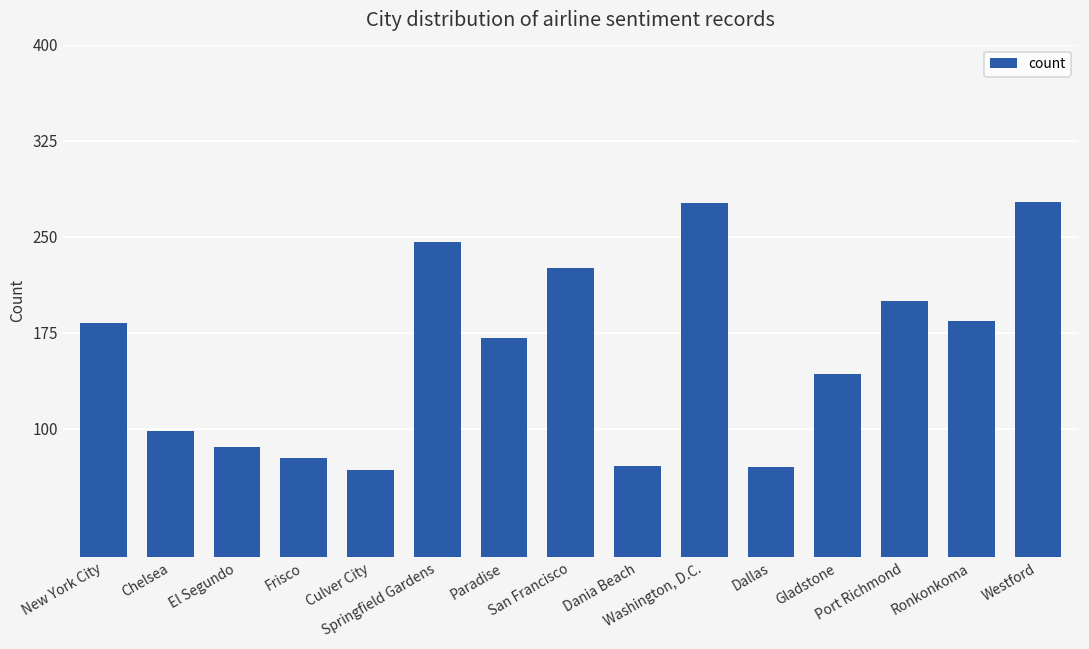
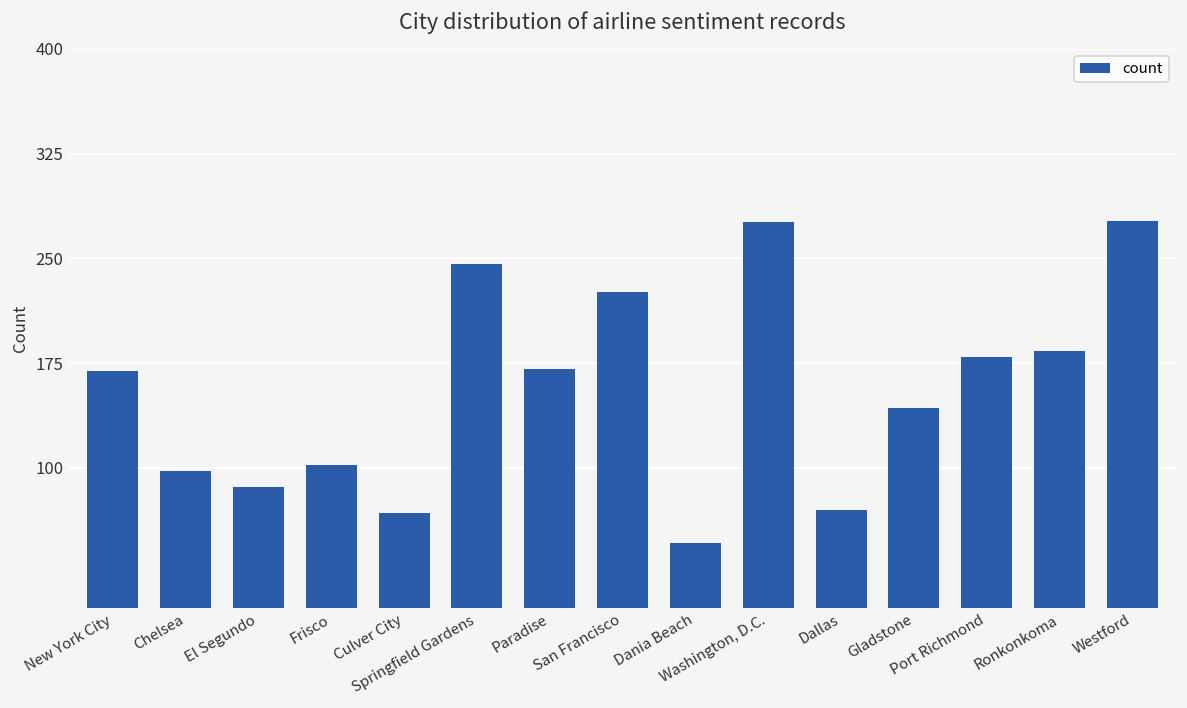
  {
-   "New York City": 183,
+   "New York City": 169,
    "Chelsea": 98,
    "El Segundo": 86,
-   "Frisco": 77,
+   "Frisco": 102,
    "Culver City": 68,
    "Springfield Gardens": 246,
    "Paradise": 171,
    "San Francisco": 226,
-   "Dania Beach": 71,
+   "Dania Beach": 46,
    "Washington, D.C.": 276,
    "Dallas": 70,
    "Gladstone": 143,
-   "Port Richmond": 200,
+   "Port Richmond": 179,
    "Ronkonkoma": 184,
    "Westford": 277
  }
